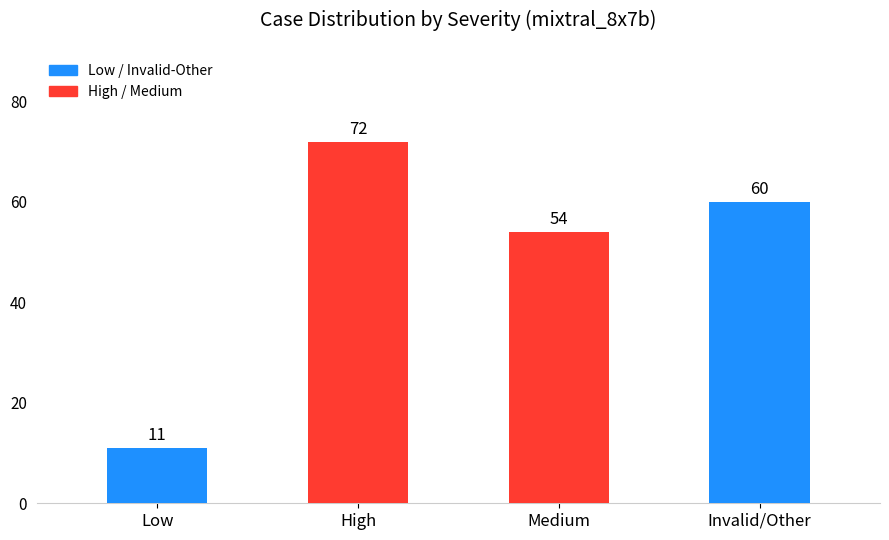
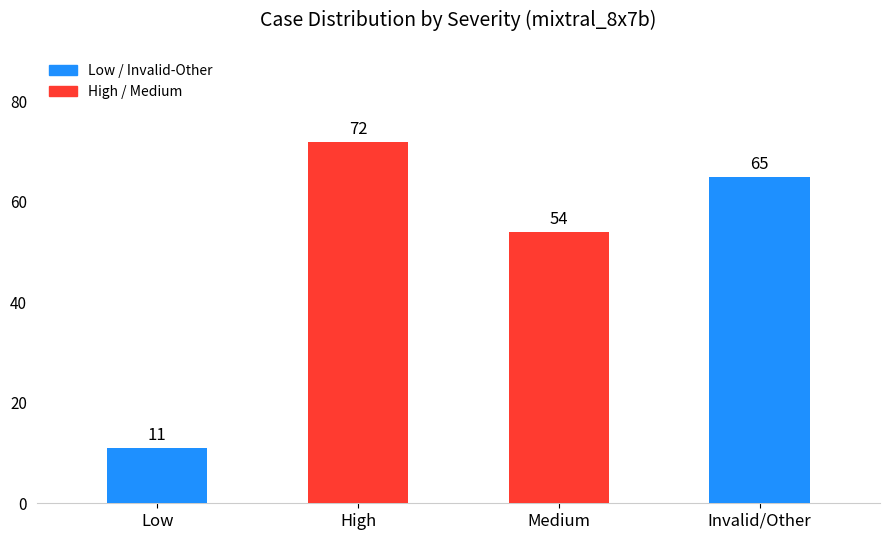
  {
    "Low": 11,
    "High": 72,
    "Medium": 54,
-   "Invalid/Other": 60
+   "Invalid/Other": 65
  }
